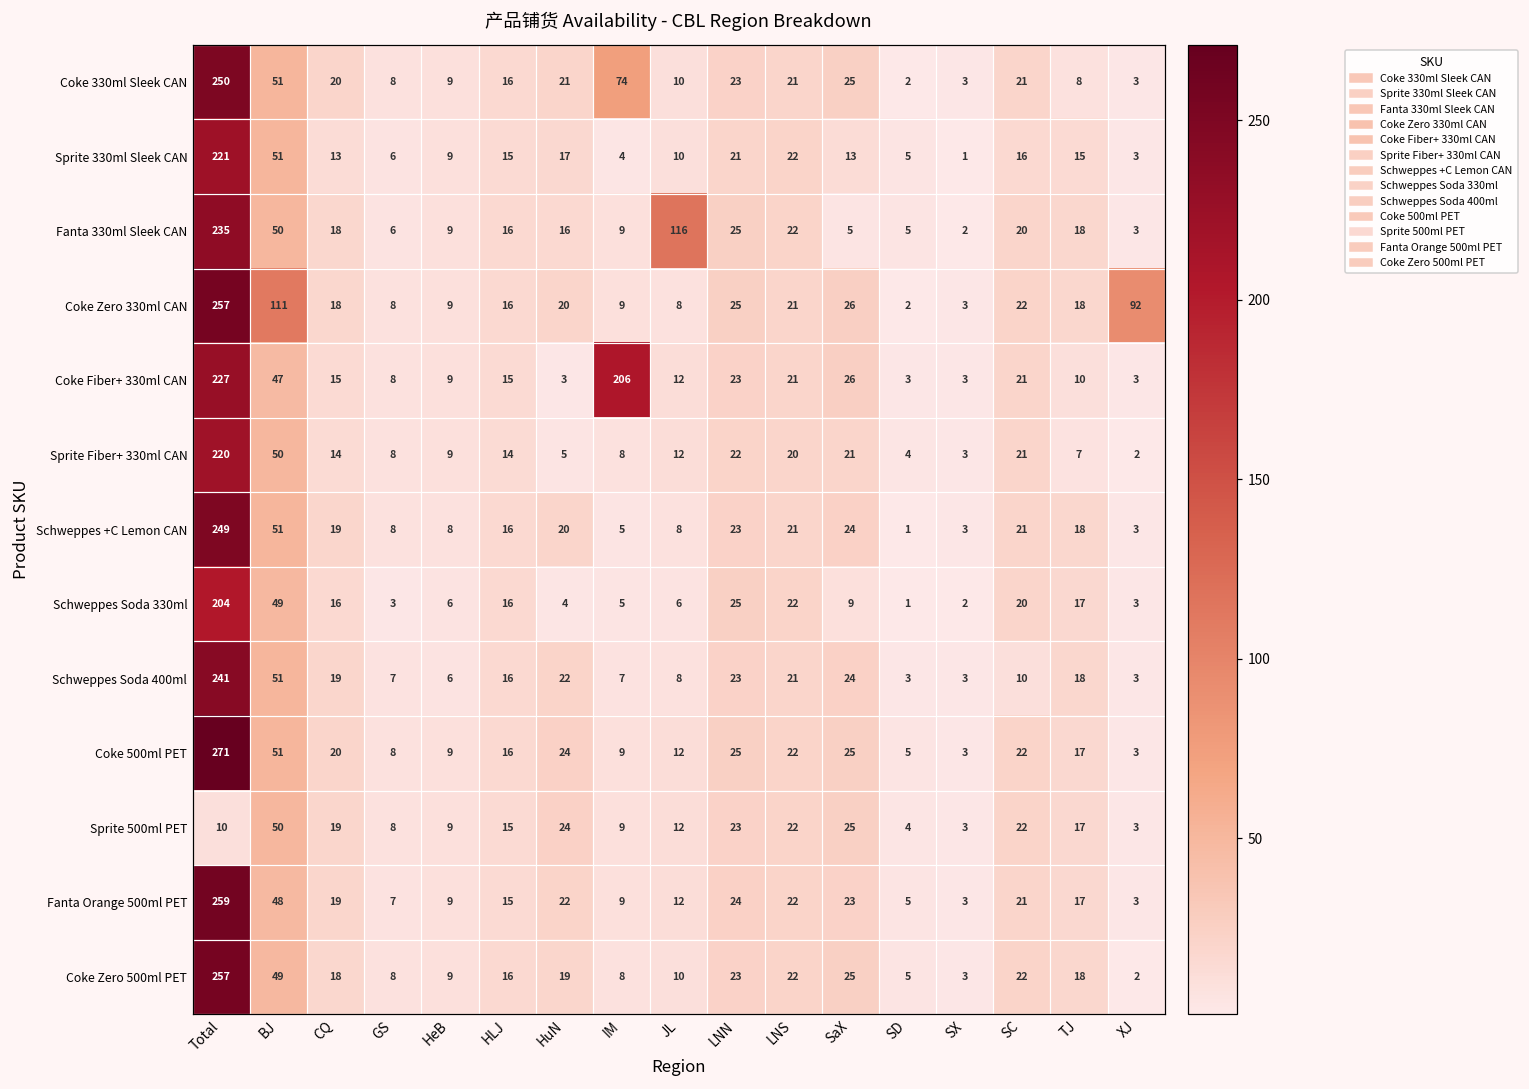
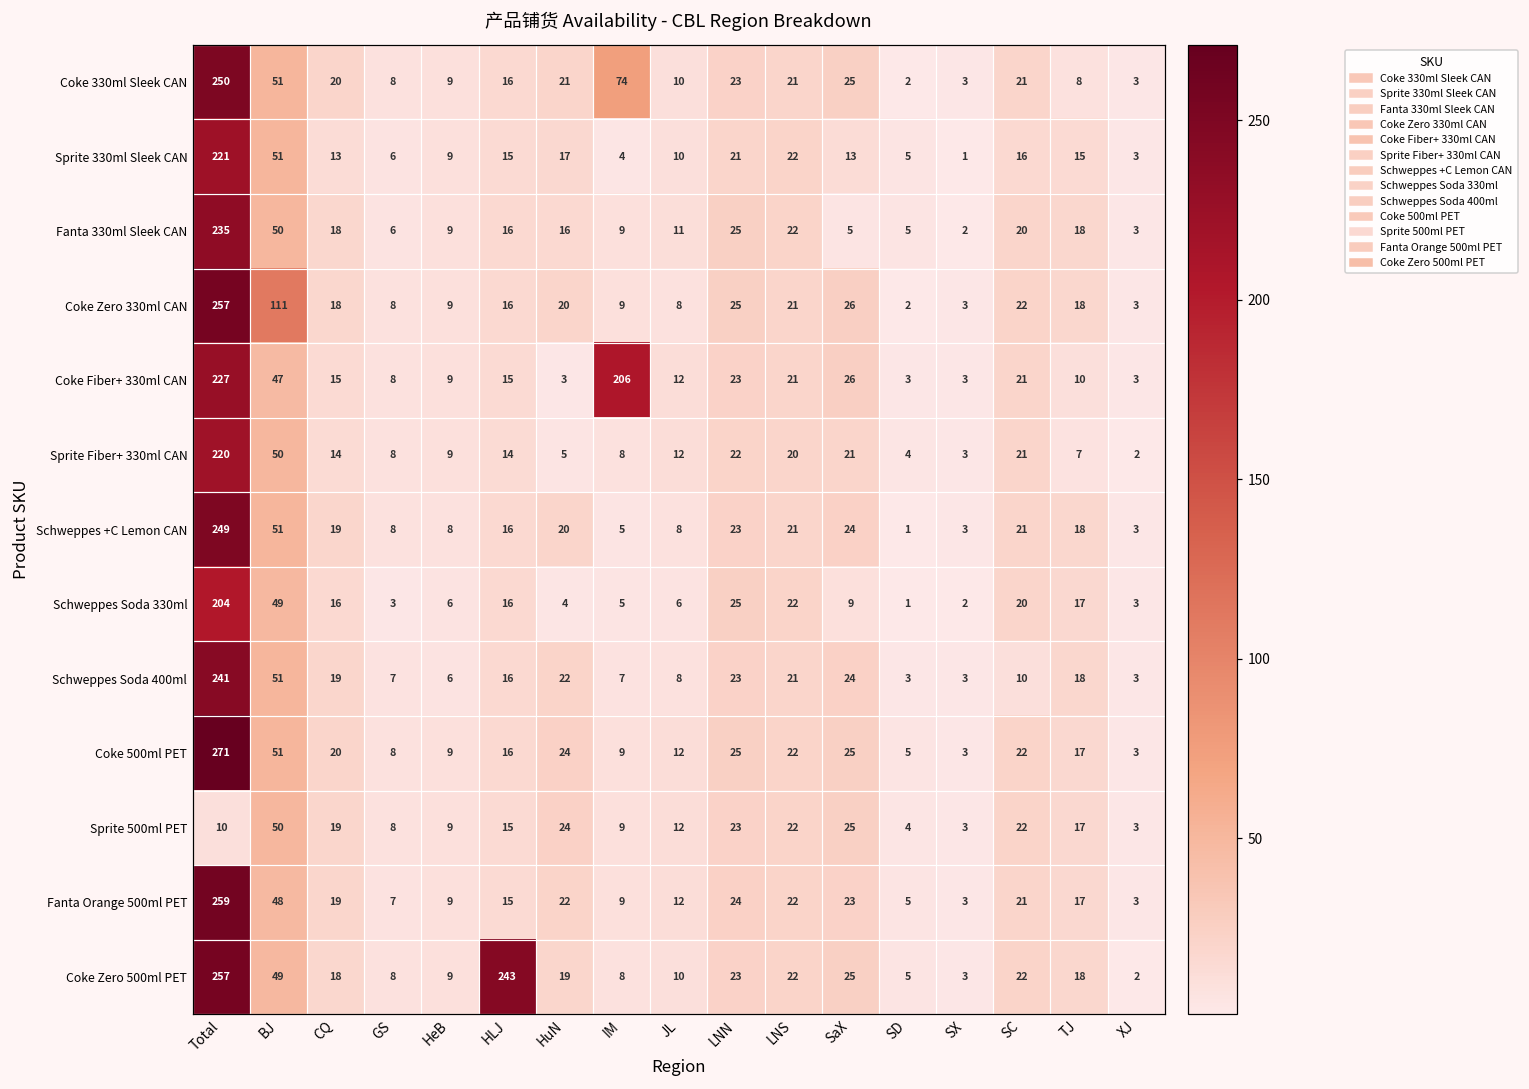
  {
    "Fanta 330ml Sleek CAN": {
      "Total": 235,
      "BJ": 50,
      "CQ": 18,
      "GS": 6,
      "HeB": 9,
      "HLJ": 16,
      "HuN": 16,
      "IM": 9,
-     "JL": 116,
+     "JL": 11,
      "LNN": 25,
      "LNS": 22,
      "SaX": 5,
      "SD": 5,
      "SX": 2,
      "SC": 20,
      "TJ": 18,
      "XJ": 3
    },
    "Coke Zero 330ml CAN": {
      "Total": 257,
      "BJ": 111,
      "CQ": 18,
      "GS": 8,
      "HeB": 9,
      "HLJ": 16,
      "HuN": 20,
      "IM": 9,
      "JL": 8,
      "LNN": 25,
      "LNS": 21,
      "SaX": 26,
      "SD": 2,
      "SX": 3,
      "SC": 22,
      "TJ": 18,
-     "XJ": 92
+     "XJ": 3
    },
    "Coke Zero 500ml PET": {
      "Total": 257,
      "BJ": 49,
      "CQ": 18,
      "GS": 8,
      "HeB": 9,
-     "HLJ": 16,
+     "HLJ": 243,
      "HuN": 19,
      "IM": 8,
      "JL": 10,
      "LNN": 23,
      "LNS": 22,
      "SaX": 25,
      "SD": 5,
      "SX": 3,
      "SC": 22,
      "TJ": 18,
      "XJ": 2
    }
  }
